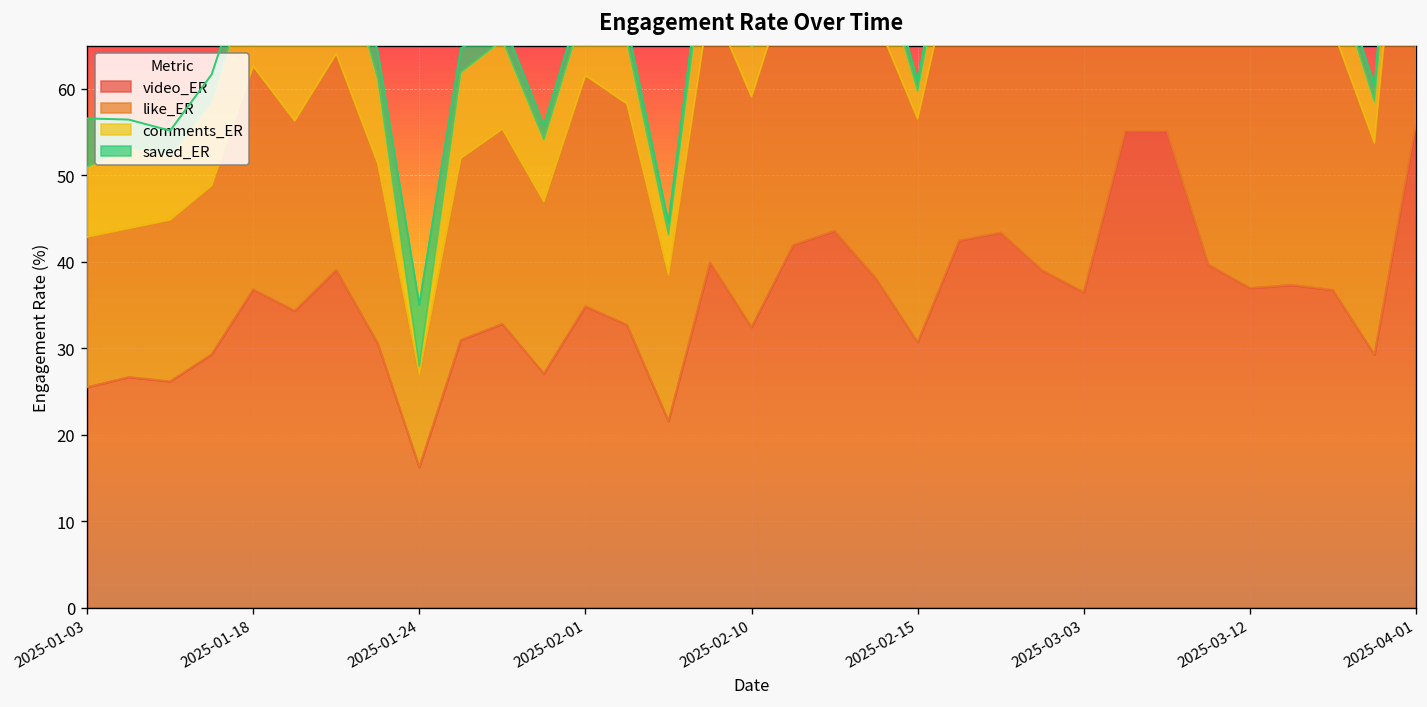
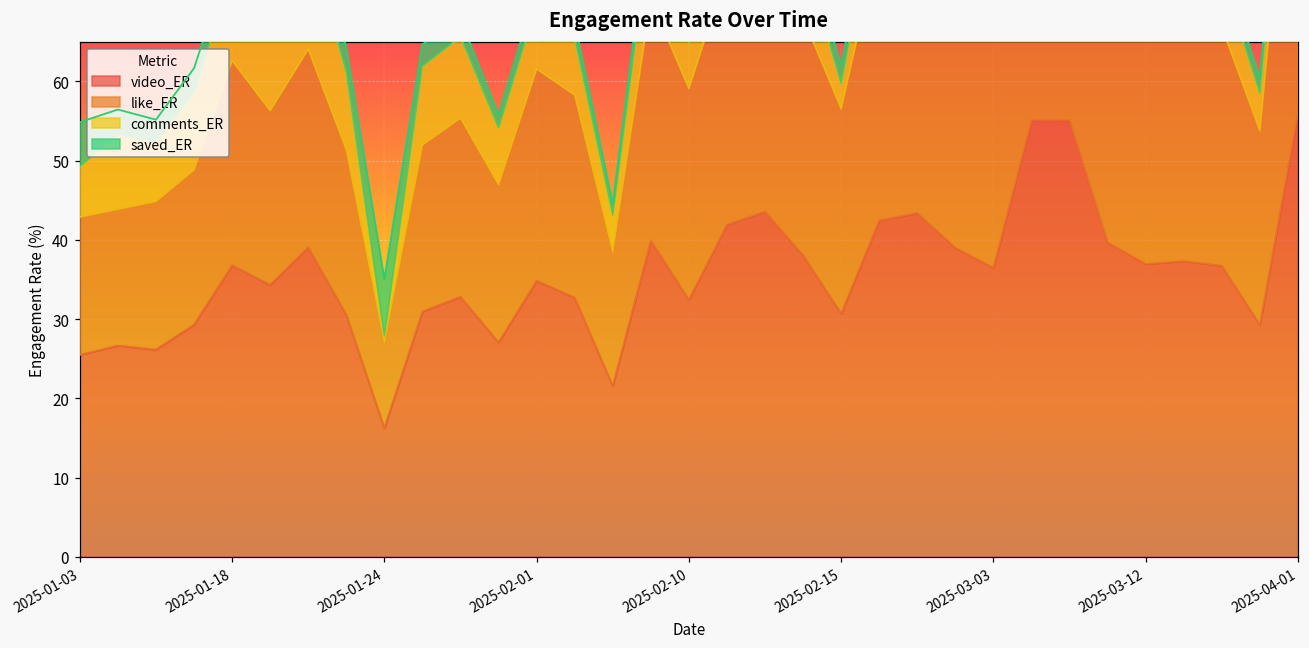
  {
    "comments_ER": {
-     "2025-01-03": 8,
+     "2025-01-03": 6,
      "2025-01-24": 1,
      "2025-02-10": 6,
      "2025-02-15": 3
    },
    "saved_ER": {
      "2025-01-03": 6,
      "2025-01-24": 7,
-     "2025-02-15": 1
+     "2025-02-15": 2
    }
  }
